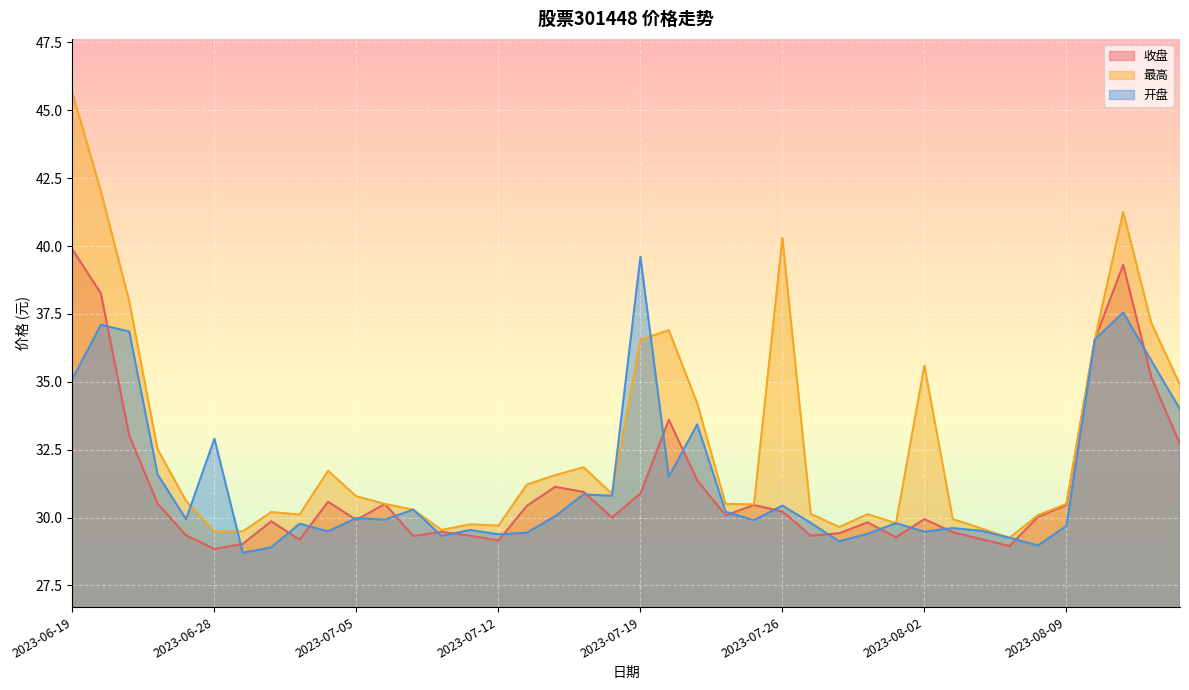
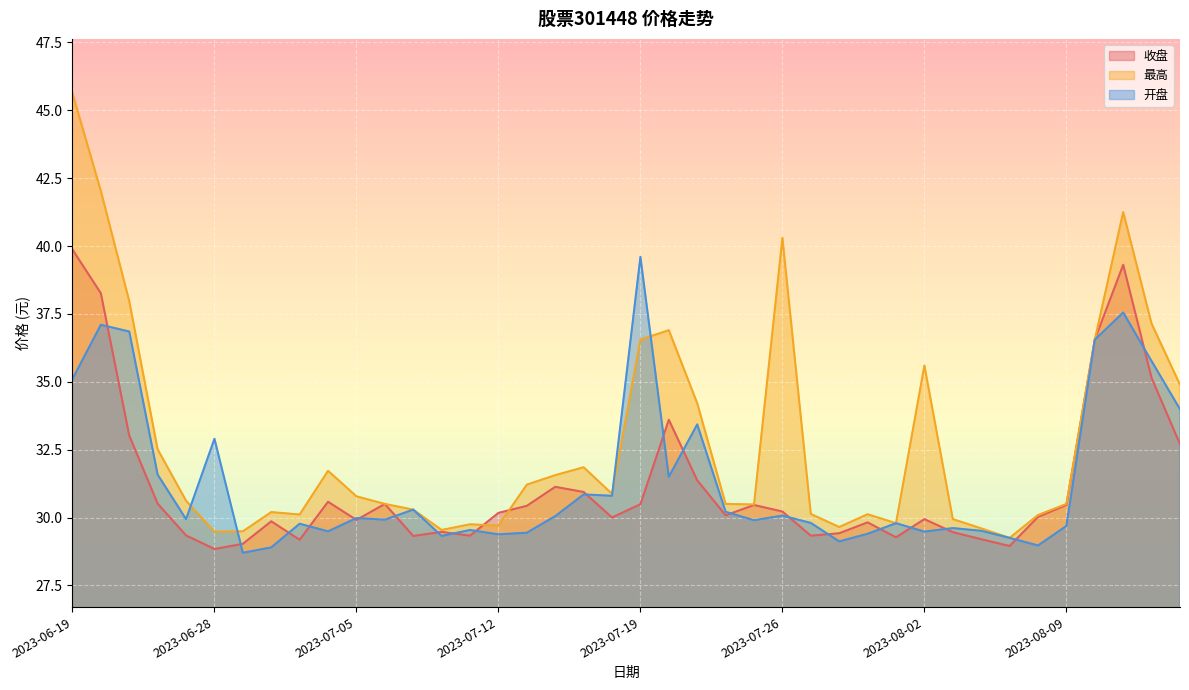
  {
    "收盘": {
      "2023-06-19": 39.9,
      "2023-06-28": 28.8,
-     "2023-07-12": 29.2,
-     "2023-07-19": 30.9,
+     "2023-07-12": 30.2,
+     "2023-07-19": 30.5,
      "2023-07-26": 30.2,
      "2023-08-02": 29.9
    },
    "最高": {
      "2023-06-19": 45.6,
      "2023-06-28": 29.5,
      "2023-07-05": 30.8,
      "2023-07-12": 29.7,
      "2023-07-19": 36.6,
      "2023-07-26": 40.3,
      "2023-08-02": 35.6
    },
    "开盘": {
      "2023-06-19": 35.1,
      "2023-06-28": 32.9,
      "2023-07-12": 29.4,
      "2023-07-19": 39.6,
-     "2023-07-26": 30.4,
+     "2023-07-26": 30.1,
      "2023-08-02": 29.5,
      "2023-08-09": 29.7
    }
  }
